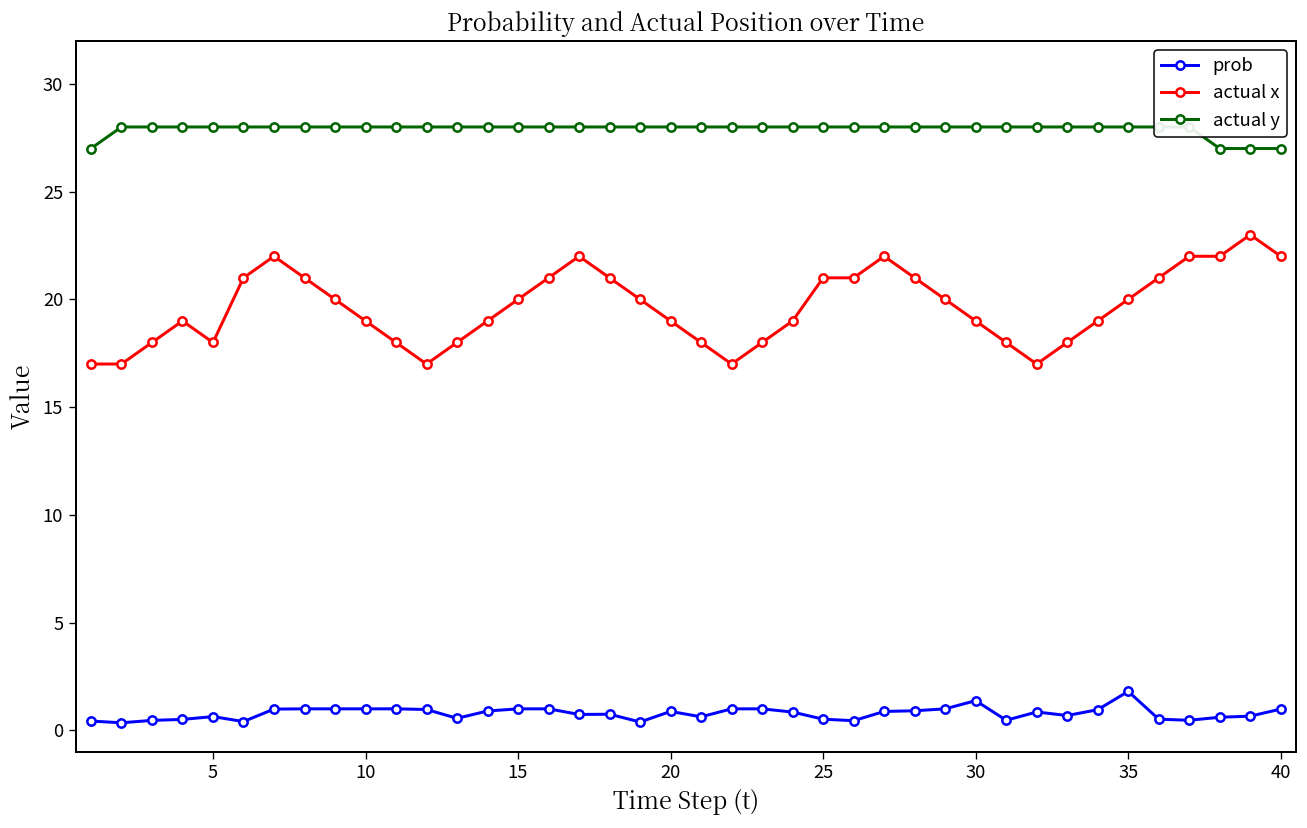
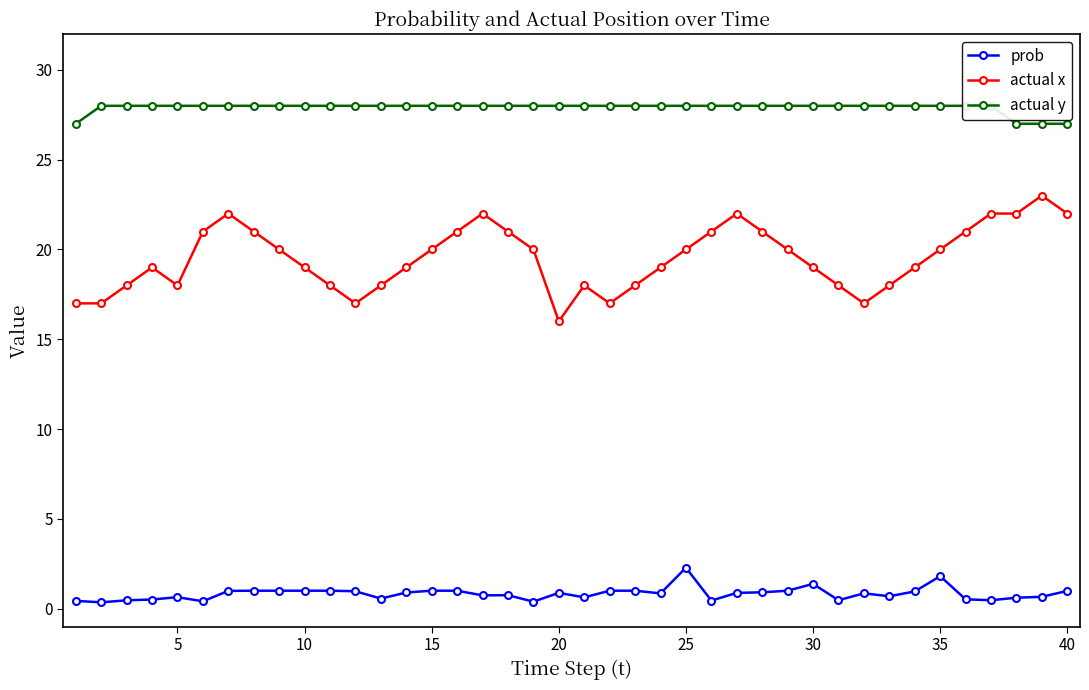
  {
    "prob": {
      "5": 0.6,
      "10": 1.0,
      "15": 1.0,
      "20": 0.9,
-     "25": 0.5,
+     "25": 2.3,
      "30": 1.4,
      "35": 1.8,
      "40": 1.0
    },
    "actual x": {
      "5": 18,
      "10": 19,
      "15": 20,
-     "20": 19,
-     "25": 21,
+     "20": 16,
+     "25": 20,
      "30": 19,
      "35": 20,
      "40": 22
    },
    "actual y": {
      "5": 28.0,
      "10": 28.0,
      "15": 28.0,
      "20": 28.0,
      "25": 28.0,
      "30": 28.0,
      "35": 28.0,
      "40": 27.0
    }
  }
